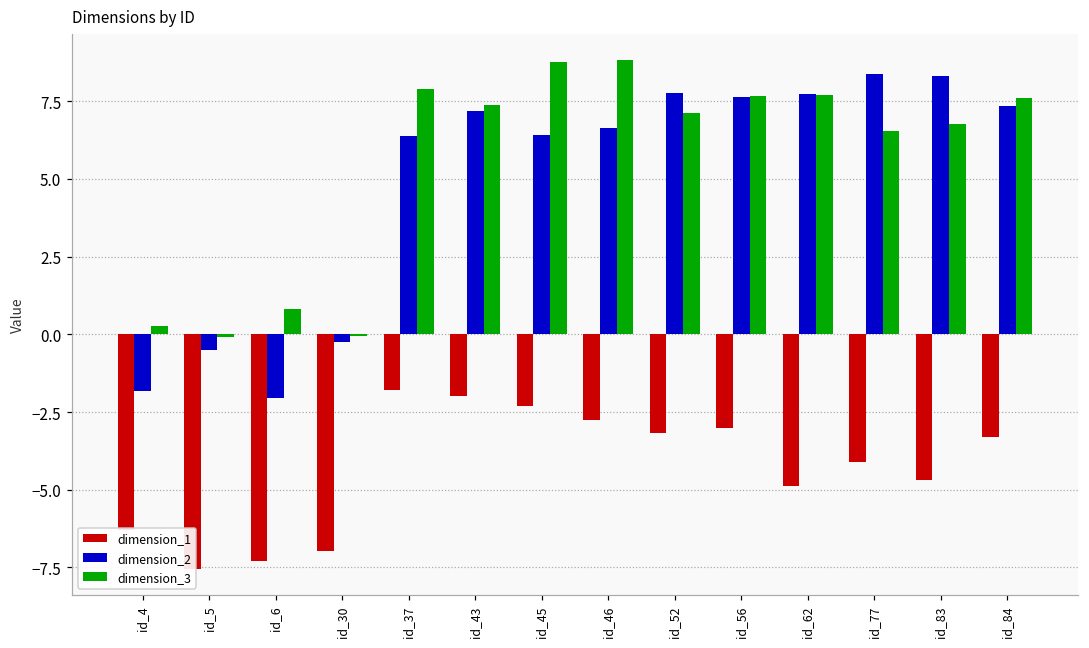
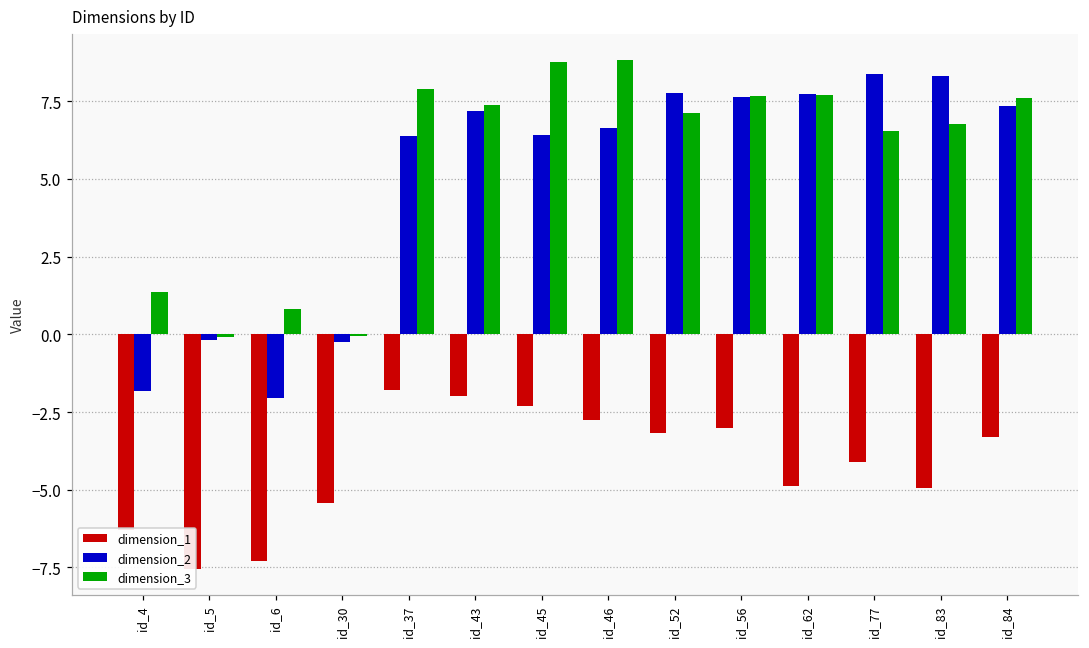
  {
    "dimension_1": {
      "id_4": -6.3,
      "id_6": -7.3,
-     "id_30": -7.0,
+     "id_30": -5.4,
      "id_37": -1.8,
      "id_43": -2.0,
      "id_45": -2.3,
      "id_46": -2.8,
      "id_52": -3.2,
      "id_56": -3.0,
      "id_62": -4.9,
      "id_77": -4.1,
-     "id_83": -4.7,
+     "id_83": -5.0,
      "id_84": -3.3
    },
    "dimension_2": {
      "id_4": -1.8,
-     "id_5": -0.5,
+     "id_5": -0.2,
      "id_6": -2.1,
      "id_30": -0.2,
      "id_37": 6.4,
      "id_43": 7.2,
      "id_45": 6.4,
      "id_46": 6.6,
      "id_52": 7.8,
      "id_56": 7.6,
      "id_62": 7.7,
      "id_77": 8.4,
      "id_83": 8.3,
      "id_84": 7.3
    },
    "dimension_3": {
-     "id_4": 0.3,
+     "id_4": 1.4,
      "id_5": -0.1,
      "id_6": 0.8,
      "id_37": 7.9,
      "id_43": 7.4,
      "id_45": 8.7,
      "id_46": 8.8,
      "id_52": 7.1,
      "id_56": 7.7,
      "id_62": 7.7,
      "id_77": 6.6,
      "id_83": 6.8,
      "id_84": 7.6
    }
  }
